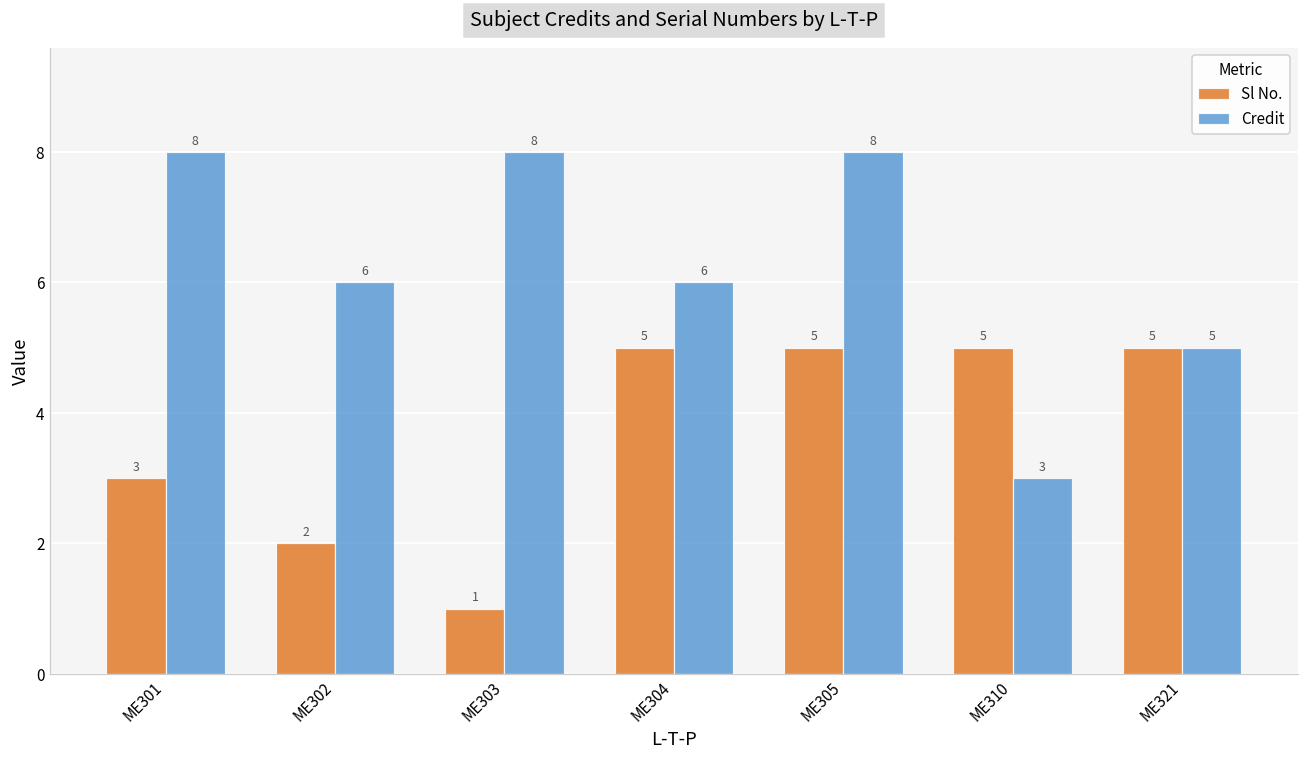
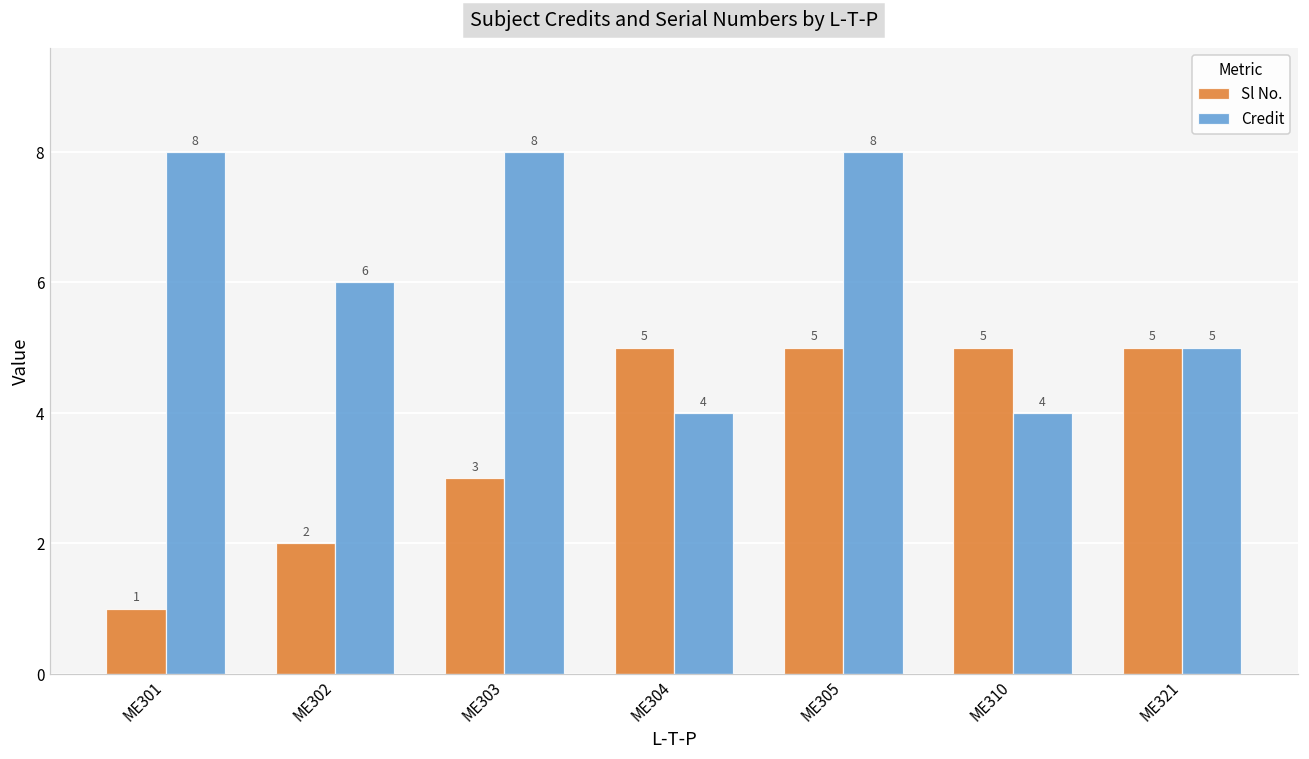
  {
    "Sl No.": {
-     "ME301": 3,
+     "ME301": 1,
      "ME302": 2,
-     "ME303": 1,
+     "ME303": 3,
      "ME304": 5,
      "ME305": 5,
      "ME310": 5,
      "ME321": 5
    },
    "Credit": {
      "ME301": 8,
      "ME302": 6,
      "ME303": 8,
-     "ME304": 6,
+     "ME304": 4,
      "ME305": 8,
-     "ME310": 3,
+     "ME310": 4,
      "ME321": 5
    }
  }
